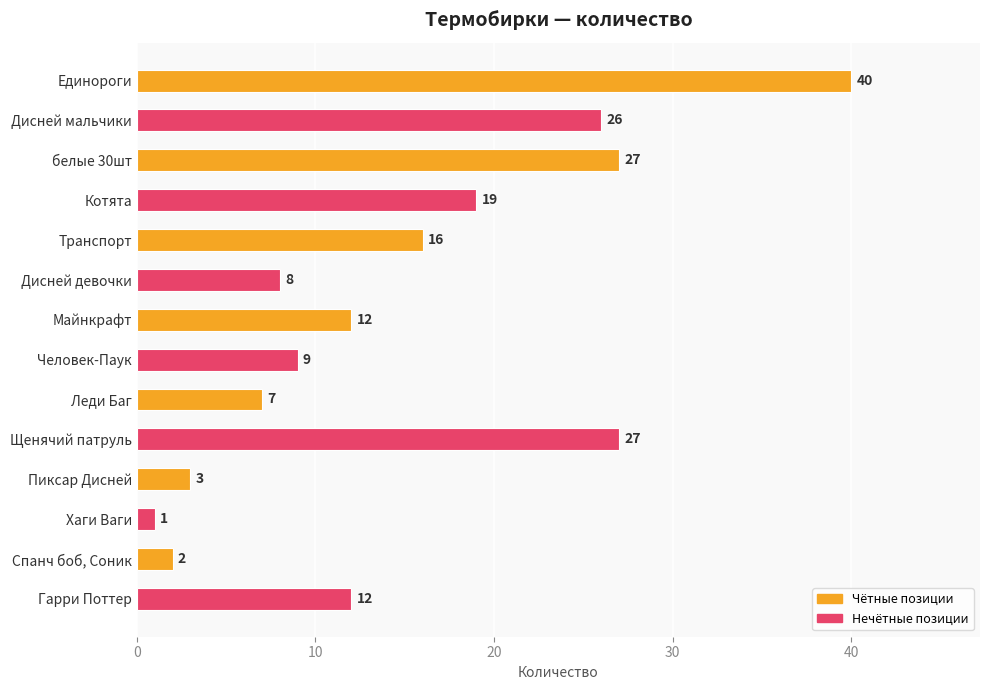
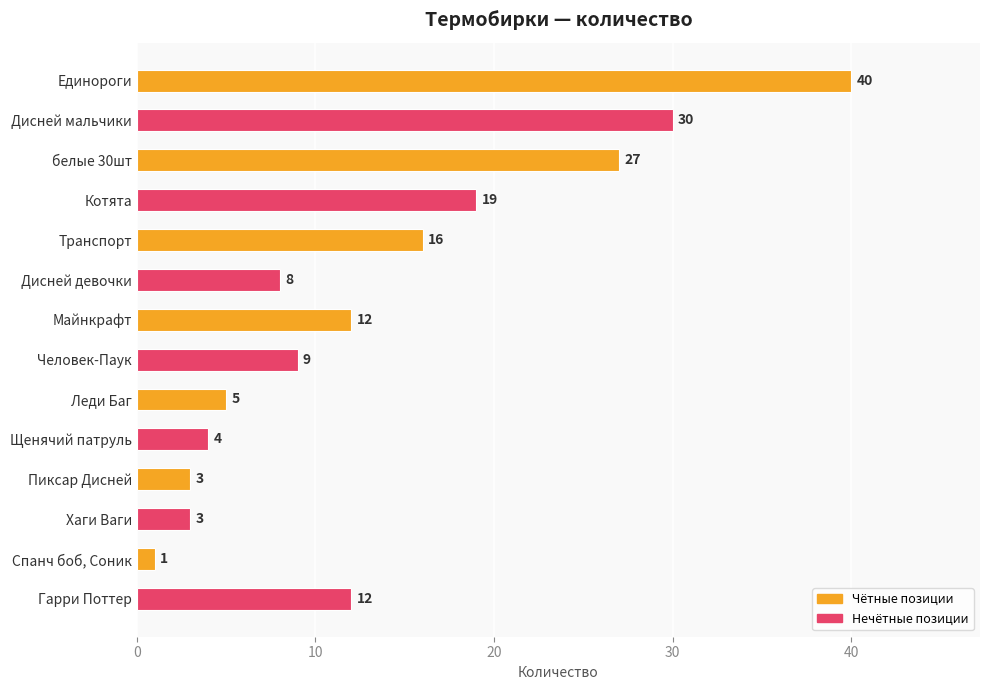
  {
    "Единороги": 40,
-   "Дисней мальчики": 26,
+   "Дисней мальчики": 30,
    "белые 30шт": 27,
    "Котята": 19,
    "Транспорт": 16,
    "Дисней девочки": 8,
    "Майнкрафт": 12,
    "Человек-Паук": 9,
-   "Леди Баг": 7,
-   "Щенячий патруль": 27,
+   "Леди Баг": 5,
+   "Щенячий патруль": 4,
    "Пиксар Дисней": 3,
-   "Хаги Ваги": 1,
-   "Спанч боб, Соник": 2,
+   "Хаги Ваги": 3,
+   "Спанч боб, Соник": 1,
    "Гарри Поттер": 12
  }
